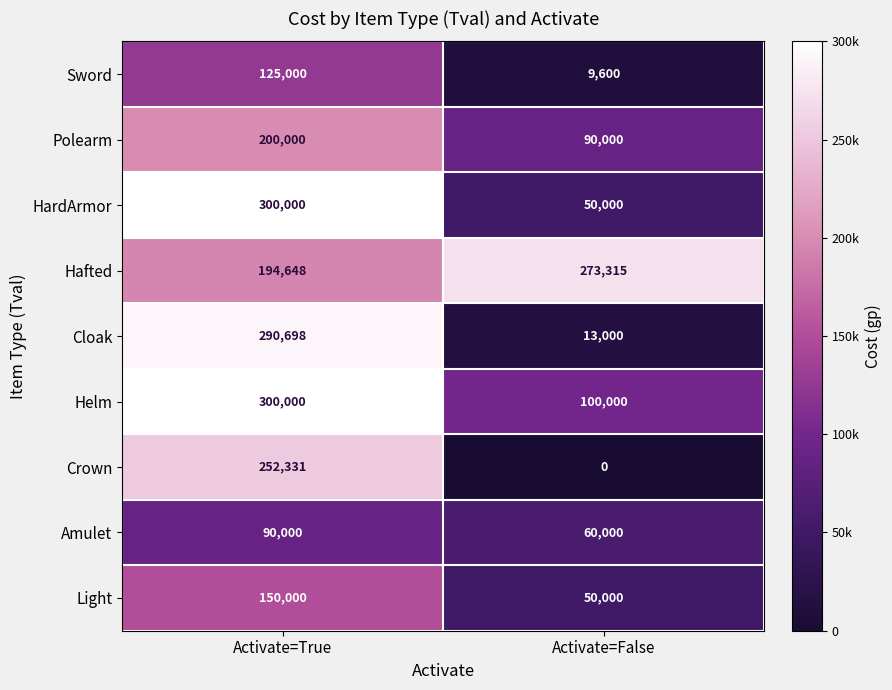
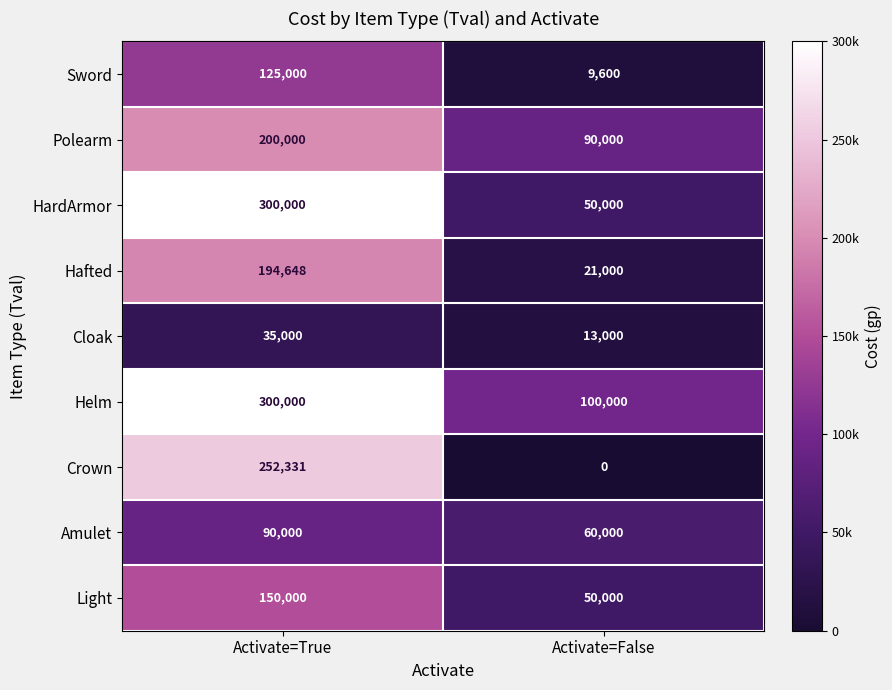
  {
    "Sword": {
      "Activate=True": "125,000",
      "Activate=False": "9,600"
    },
    "Polearm": {
      "Activate=True": "200,000",
      "Activate=False": "90,000"
    },
    "HardArmor": {
      "Activate=True": "300,000",
      "Activate=False": "50,000"
    },
    "Hafted": {
      "Activate=True": "194,648",
-     "Activate=False": "273,315"
+     "Activate=False": "21,000"
    },
    "Cloak": {
-     "Activate=True": "290,698",
+     "Activate=True": "35,000",
      "Activate=False": "13,000"
    },
    "Helm": {
      "Activate=True": "300,000",
      "Activate=False": "100,000"
    },
    "Crown": {
      "Activate=True": "252,331",
      "Activate=False": "0"
    },
    "Amulet": {
      "Activate=True": "90,000",
      "Activate=False": "60,000"
    },
    "Light": {
      "Activate=True": "150,000",
      "Activate=False": "50,000"
    }
  }
